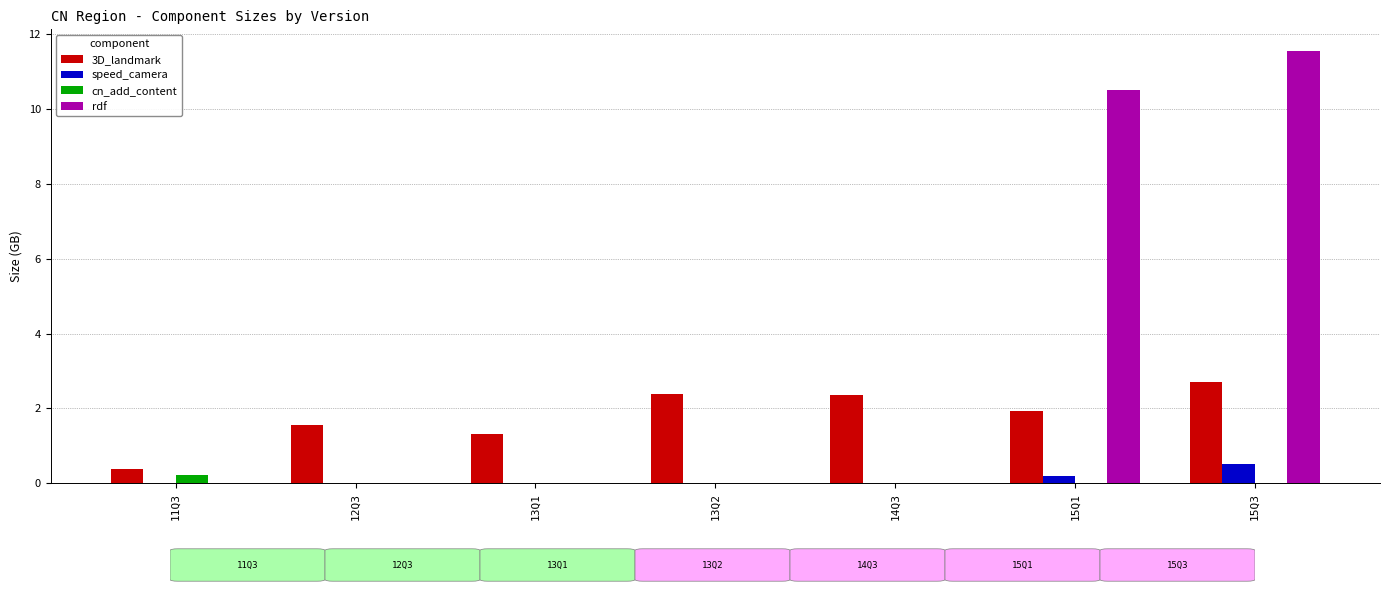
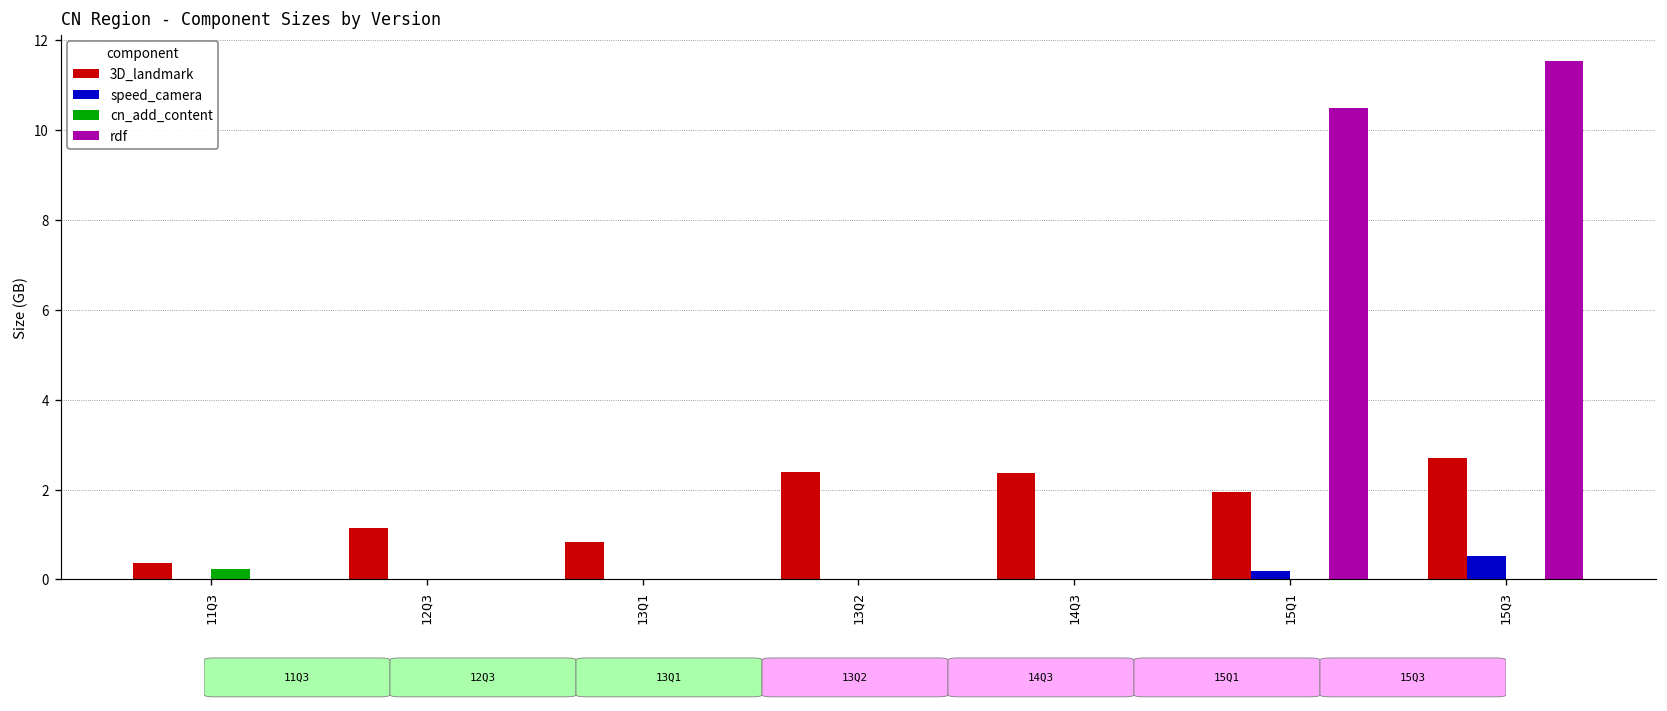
  {
    "3D_landmark": {
      "11Q3": 0.4,
-     "12Q3": 1.6,
-     "13Q1": 1.3,
+     "12Q3": 1.1,
+     "13Q1": 0.8,
      "13Q2": 2.4,
      "14Q3": 2.4,
      "15Q1": 1.9,
      "15Q3": 2.7
    },
    "speed_camera": {
      "12Q3": 0.0,
      "15Q1": 0.2,
      "15Q3": 0.5
    },
    "cn_add_content": {
      "11Q3": 0.2,
      "12Q3": 0.0
    },
    "rdf": {
      "11Q3": 0.0,
      "12Q3": 0.0,
      "13Q1": 0.0,
      "13Q2": 0.0,
      "14Q3": 0.0,
      "15Q1": 10.5,
      "15Q3": 11.6
    }
  }
